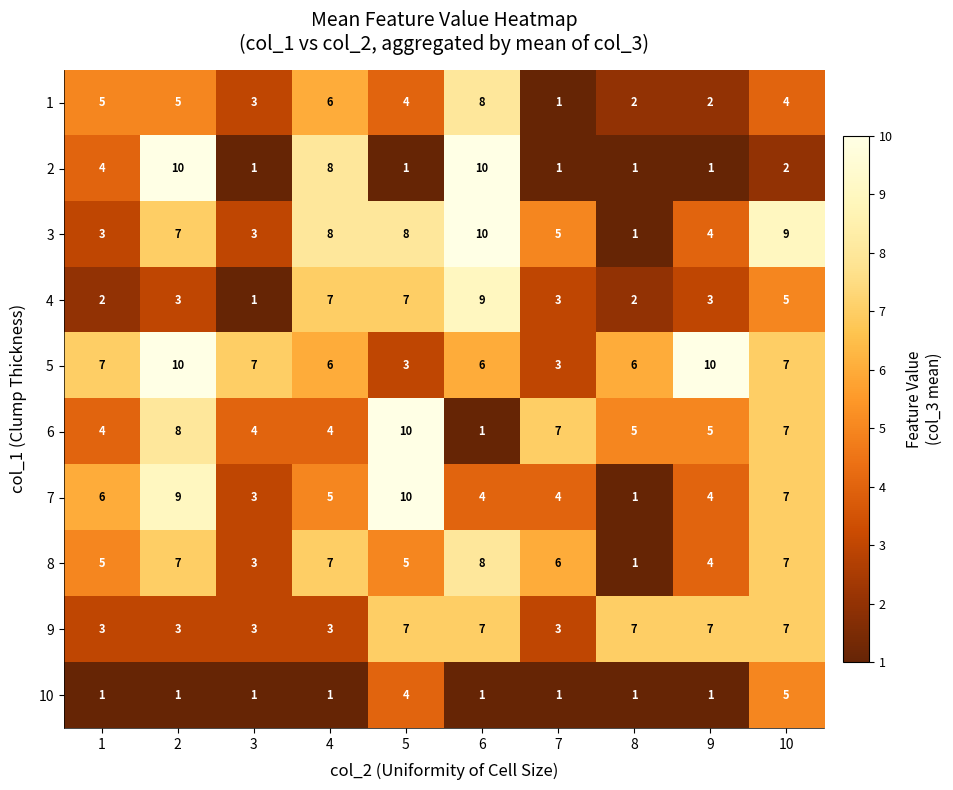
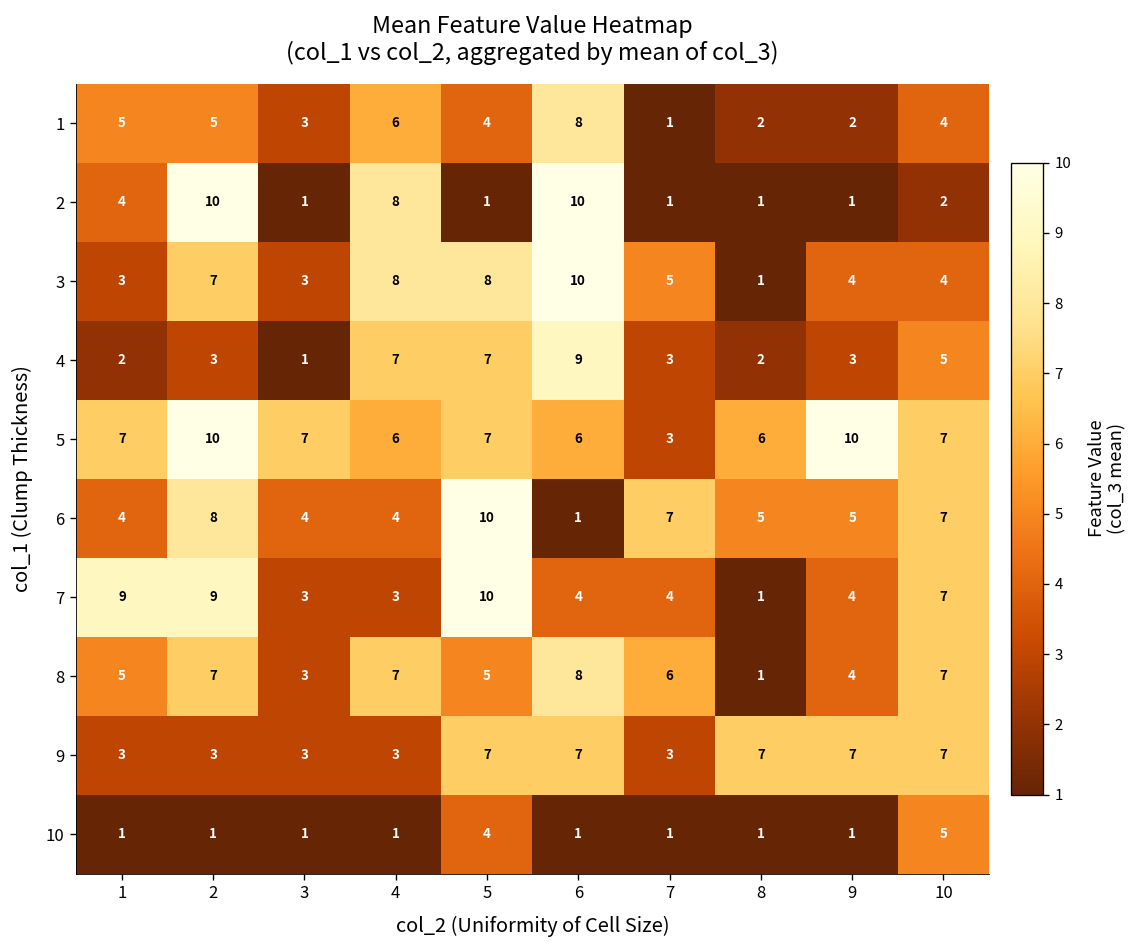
  {
    "1": {
      "1": 5,
      "2": 5,
      "3": 3,
      "4": 6,
      "5": 4,
      "6": 8,
      "7": 1,
      "8": 2,
      "9": 2,
      "10": 4
    },
    "2": {
      "1": 4,
      "2": 10,
      "3": 1,
      "4": 8,
      "5": 1,
      "6": 10,
      "7": 1,
      "8": 1,
      "9": 1,
      "10": 2
    },
    "3": {
      "1": 3,
      "2": 7,
      "3": 3,
      "4": 8,
      "5": 8,
      "6": 10,
      "7": 5,
      "8": 1,
      "9": 4,
-     "10": 9
+     "10": 4
    },
    "4": {
      "1": 2,
      "2": 3,
      "3": 1,
      "4": 7,
      "5": 7,
      "6": 9,
      "7": 3,
      "8": 2,
      "9": 3,
      "10": 5
    },
    "5": {
      "1": 7,
      "2": 10,
      "3": 7,
      "4": 6,
-     "5": 3,
+     "5": 7,
      "6": 6,
      "7": 3,
      "8": 6,
      "9": 10,
      "10": 7
    },
    "6": {
      "1": 4,
      "2": 8,
      "3": 4,
      "4": 4,
      "5": 10,
      "6": 1,
      "7": 7,
      "8": 5,
      "9": 5,
      "10": 7
    },
    "7": {
-     "1": 6,
+     "1": 9,
      "2": 9,
      "3": 3,
-     "4": 5,
+     "4": 3,
      "5": 10,
      "6": 4,
      "7": 4,
      "8": 1,
      "9": 4,
      "10": 7
    },
    "8": {
      "1": 5,
      "2": 7,
      "3": 3,
      "4": 7,
      "5": 5,
      "6": 8,
      "7": 6,
      "8": 1,
      "9": 4,
      "10": 7
    },
    "9": {
      "1": 3,
      "2": 3,
      "3": 3,
      "4": 3,
      "5": 7,
      "6": 7,
      "7": 3,
      "8": 7,
      "9": 7,
      "10": 7
    },
    "10": {
      "1": 1,
      "2": 1,
      "3": 1,
      "4": 1,
      "5": 4,
      "6": 1,
      "7": 1,
      "8": 1,
      "9": 1,
      "10": 5
    }
  }
